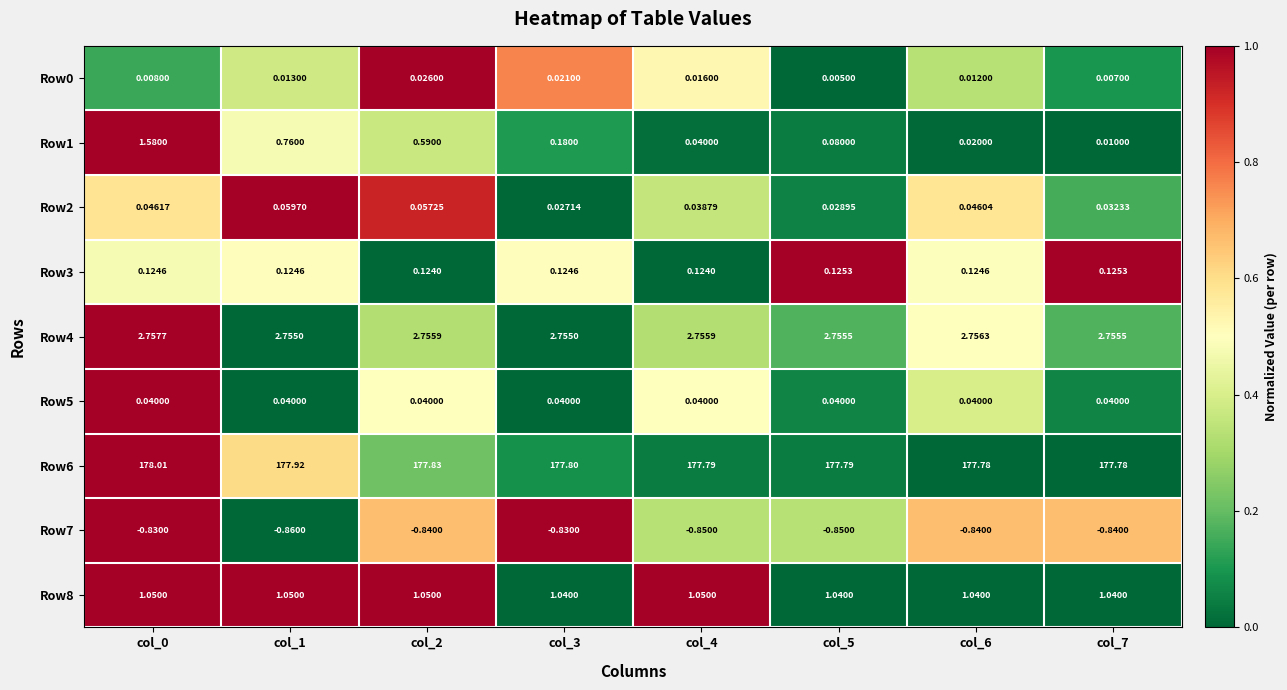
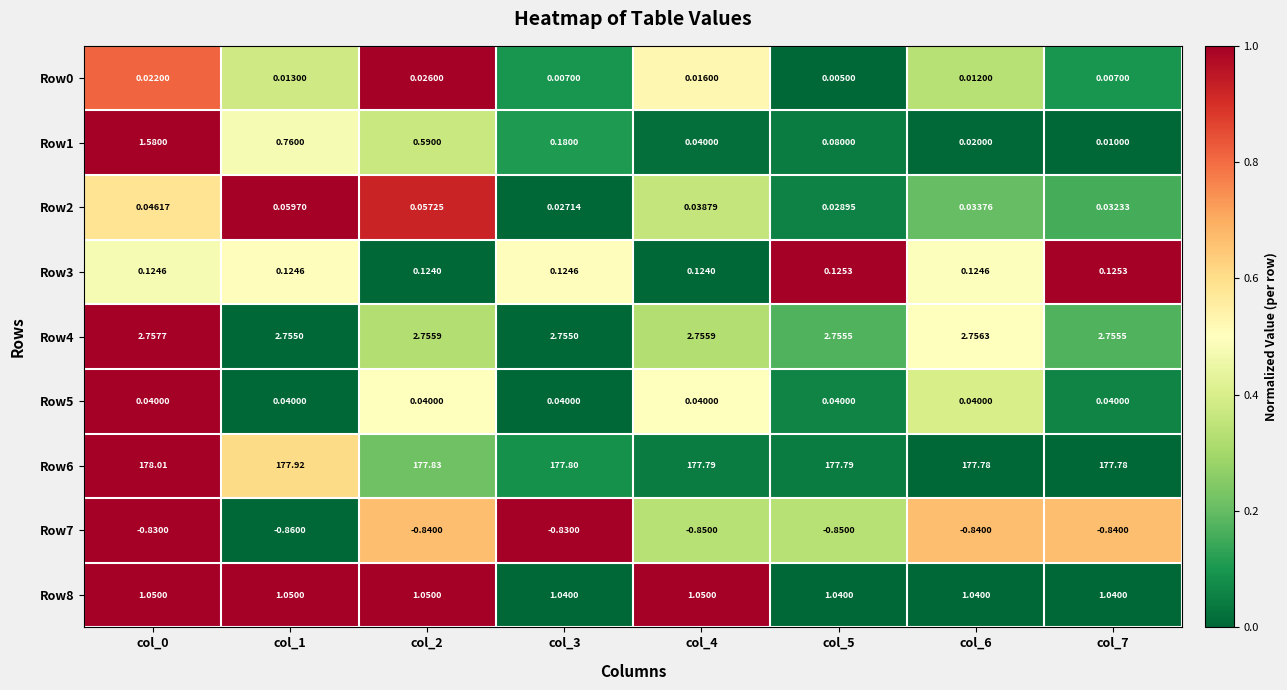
  {
    "Row0": {
-     "col_0": 0.00800,
+     "col_0": 0.02200,
      "col_1": 0.01300,
      "col_2": 0.02600,
-     "col_3": 0.02100,
+     "col_3": 0.00700,
      "col_4": 0.01600,
      "col_5": 0.00500,
      "col_6": 0.01200,
      "col_7": 0.00700
    },
    "Row1": {
      "col_0": 1.5800,
      "col_1": 0.7600,
      "col_2": 0.5900,
      "col_3": 0.1800,
      "col_4": 0.04000,
      "col_5": 0.08000,
      "col_6": 0.02000,
      "col_7": 0.01000
    },
    "Row2": {
      "col_0": 0.04617,
      "col_1": 0.05970,
      "col_2": 0.05725,
      "col_3": 0.02714,
      "col_4": 0.03879,
      "col_5": 0.02895,
-     "col_6": 0.04604,
+     "col_6": 0.03376,
      "col_7": 0.03233
    },
    "Row3": {
      "col_0": 0.1246,
      "col_1": 0.1246,
      "col_2": 0.1240,
      "col_3": 0.1246,
      "col_4": 0.1240,
      "col_5": 0.1253,
      "col_6": 0.1246,
      "col_7": 0.1253
    },
    "Row4": {
      "col_0": 2.7577,
      "col_1": 2.7550,
      "col_2": 2.7559,
      "col_3": 2.7550,
      "col_4": 2.7559,
      "col_5": 2.7555,
      "col_6": 2.7563,
      "col_7": 2.7555
    },
    "Row5": {
      "col_0": 0.04000,
      "col_1": 0.04000,
      "col_2": 0.04000,
      "col_3": 0.04000,
      "col_4": 0.04000,
      "col_5": 0.04000,
      "col_6": 0.04000,
      "col_7": 0.04000
    },
    "Row6": {
      "col_0": 178.01,
      "col_1": 177.92,
      "col_2": 177.83,
      "col_3": 177.80,
      "col_4": 177.79,
      "col_5": 177.79,
      "col_6": 177.78,
      "col_7": 177.78
    },
    "Row7": {
      "col_0": -0.8300,
      "col_1": -0.8600,
      "col_2": -0.8400,
      "col_3": -0.8300,
      "col_4": -0.8500,
      "col_5": -0.8500,
      "col_6": -0.8400,
      "col_7": -0.8400
    },
    "Row8": {
      "col_0": 1.0500,
      "col_1": 1.0500,
      "col_2": 1.0500,
      "col_3": 1.0400,
      "col_4": 1.0500,
      "col_5": 1.0400,
      "col_6": 1.0400,
      "col_7": 1.0400
    }
  }
